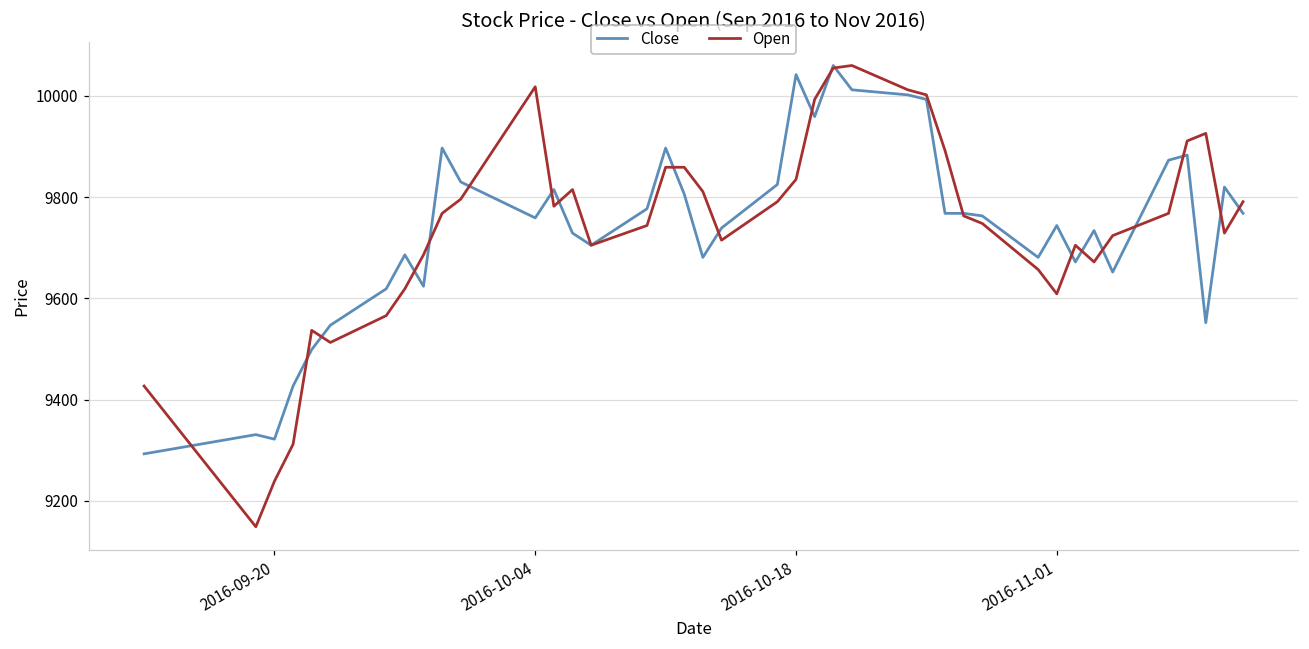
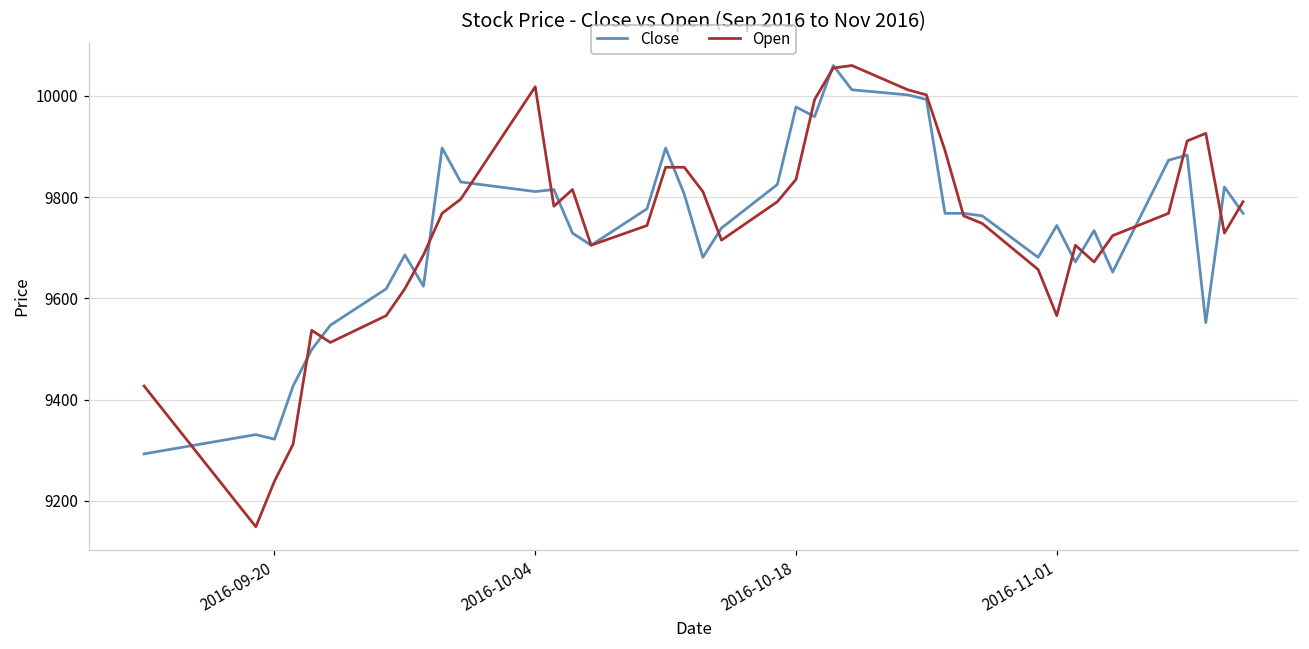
  {
    "Close": {
      "2016-09-20": 9320,
-     "2016-10-04": 9760,
-     "2016-10-18": 10040,
+     "2016-10-04": 9810,
+     "2016-10-18": 9980,
      "2016-11-01": 9740
    },
    "Open": {
      "2016-09-20": 9240,
      "2016-10-04": 10020,
      "2016-10-18": 9840,
-     "2016-11-01": 9610
+     "2016-11-01": 9570
    }
  }
